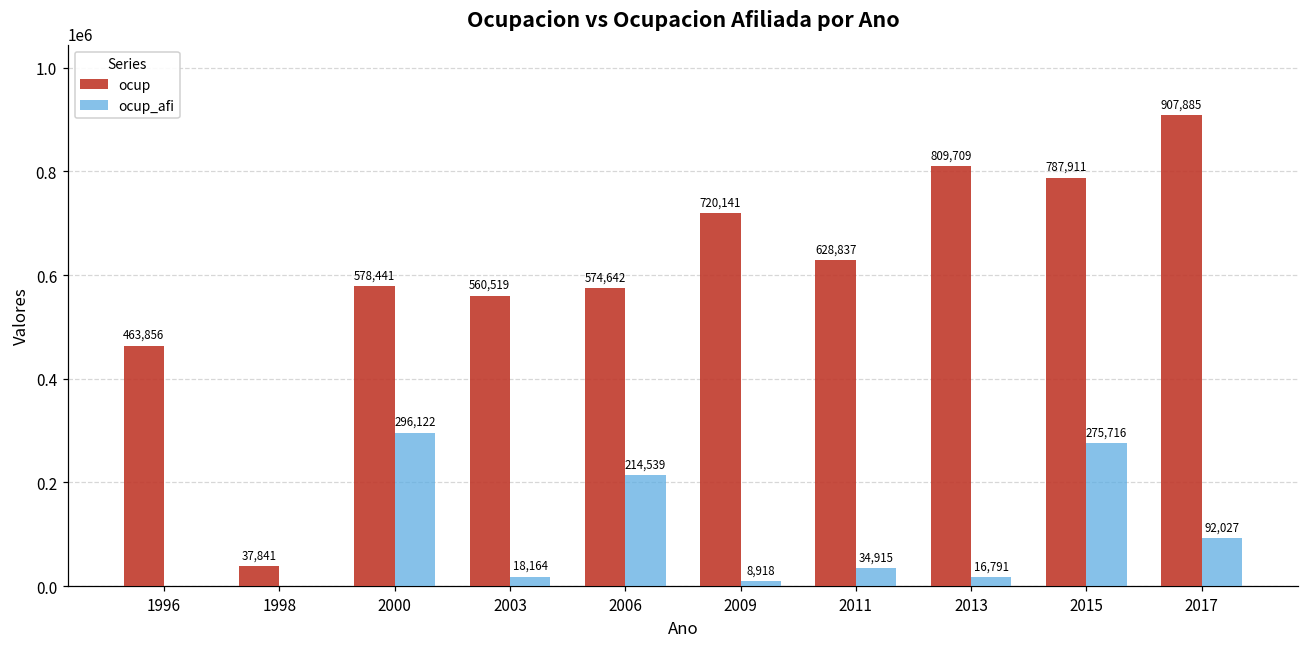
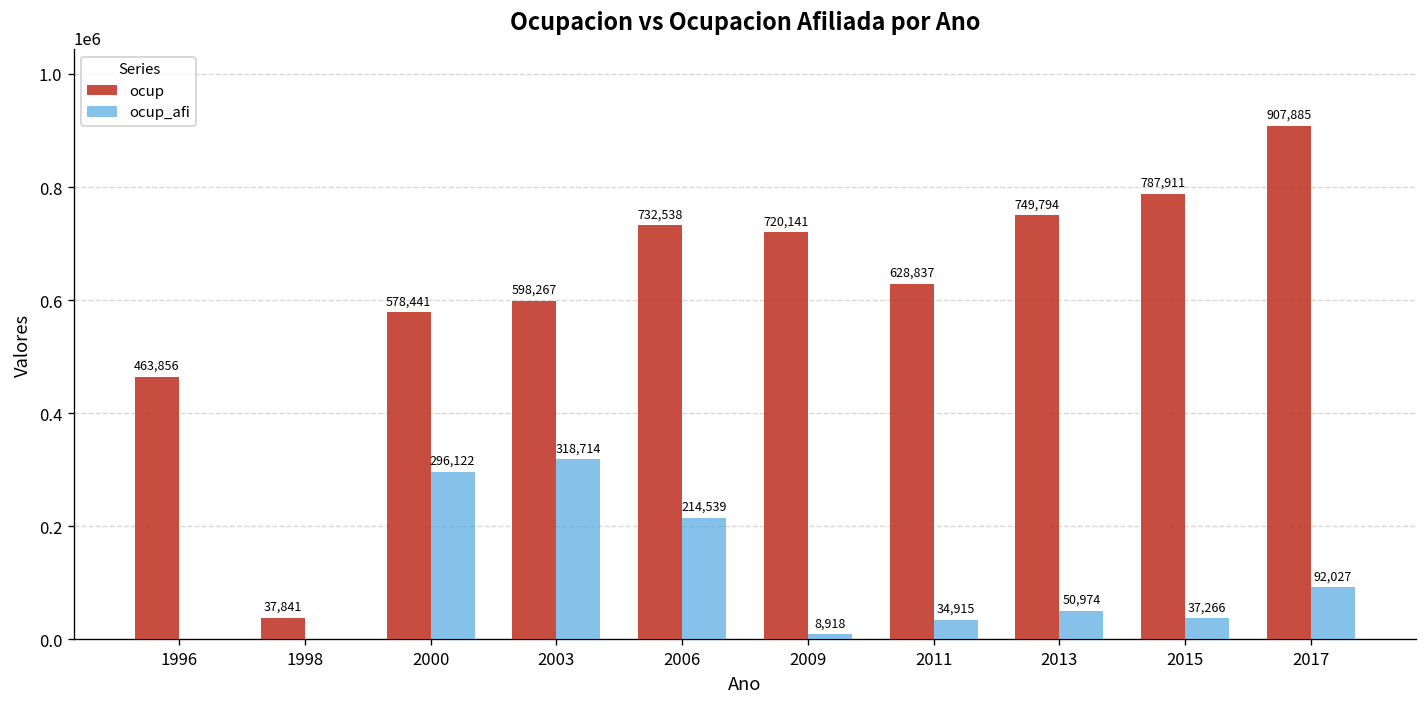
  {
    "ocup": {
      "1996": "463,856",
      "1998": "37,841",
      "2000": "578,441",
-     "2003": "560,519",
-     "2006": "574,642",
+     "2003": "598,267",
+     "2006": "732,538",
      "2009": "720,141",
      "2011": "628,837",
-     "2013": "809,709",
+     "2013": "749,794",
      "2015": "787,911",
      "2017": "907,885"
    },
    "ocup_afi": {
      "2000": "296,122",
-     "2003": "18,164",
+     "2003": "318,714",
      "2006": "214,539",
      "2009": "8,918",
      "2011": "34,915",
-     "2013": "16,791",
-     "2015": "275,716",
+     "2013": "50,974",
+     "2015": "37,266",
      "2017": "92,027"
    }
  }
